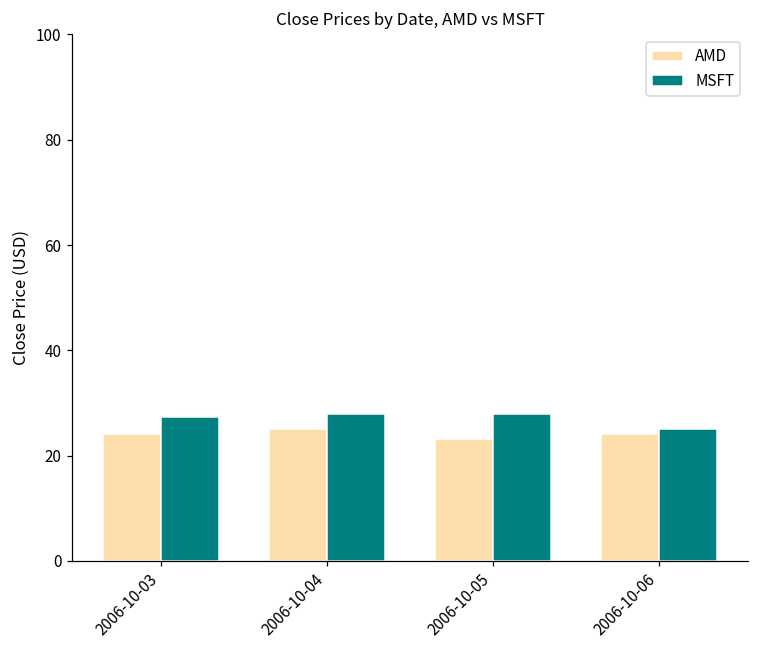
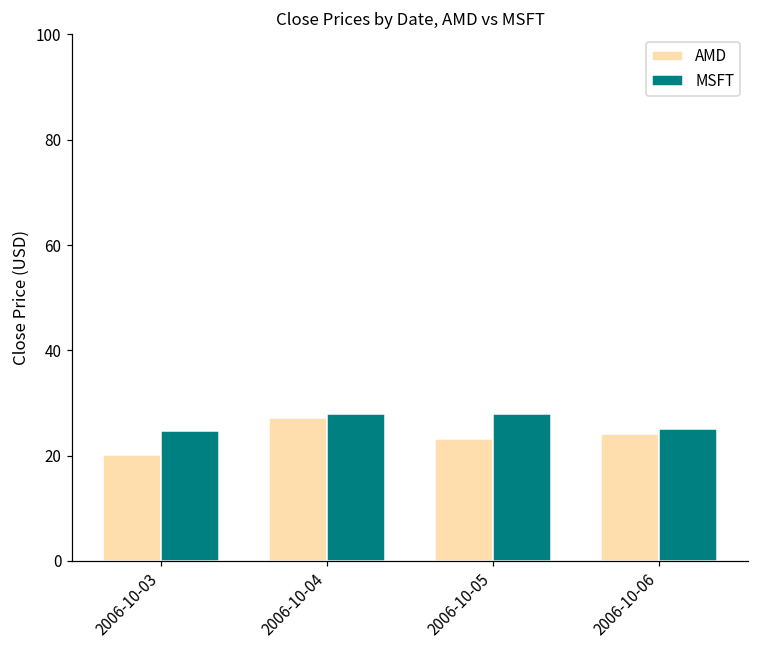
  {
    "AMD": {
-     "2006-10-03": 24,
-     "2006-10-04": 25,
+     "2006-10-03": 20,
+     "2006-10-04": 27,
      "2006-10-05": 23,
      "2006-10-06": 24
    },
    "MSFT": {
-     "2006-10-03": 27,
+     "2006-10-03": 25,
      "2006-10-04": 28,
      "2006-10-05": 28,
      "2006-10-06": 25
    }
  }
